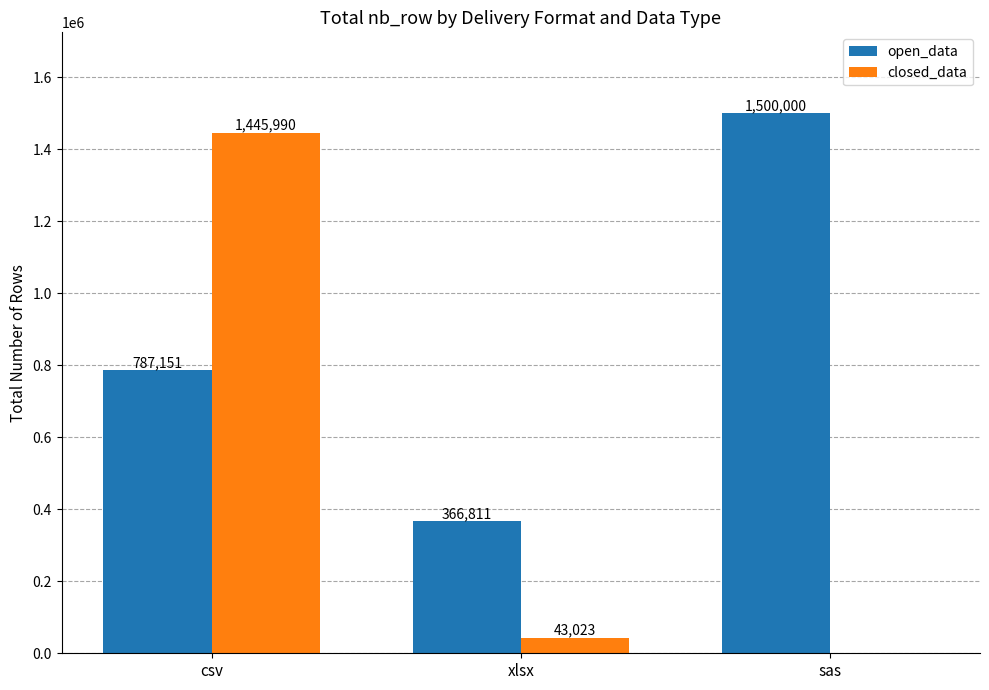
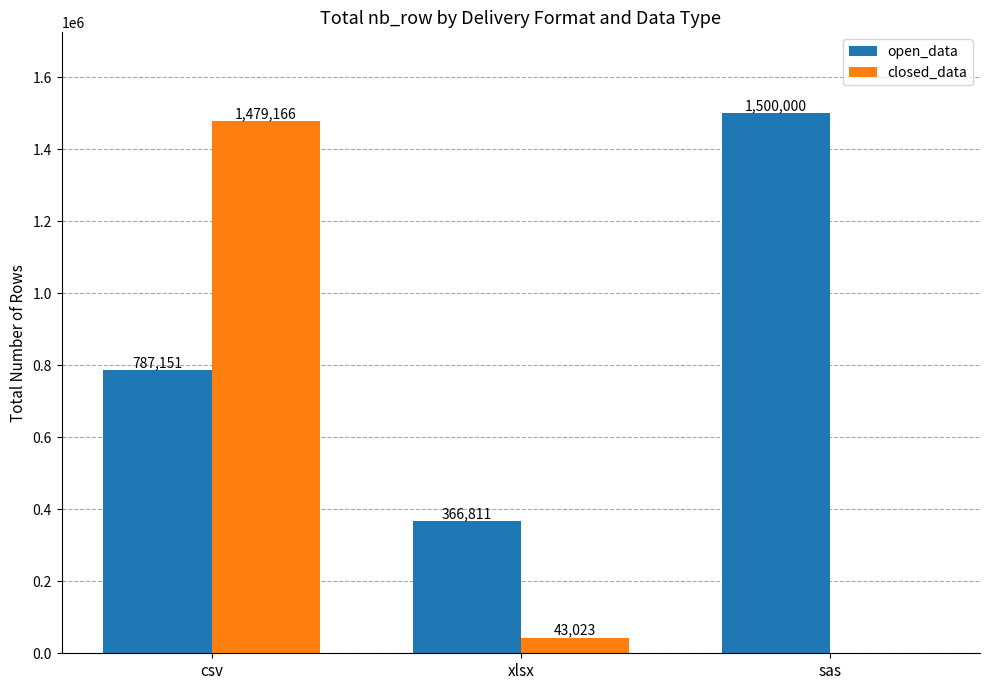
  {
    "open_data": {
      "csv": "787,151",
      "xlsx": "366,811",
      "sas": "1,500,000"
    },
    "closed_data": {
-     "csv": "1,445,990",
+     "csv": "1,479,166",
      "xlsx": "43,023"
    }
  }
